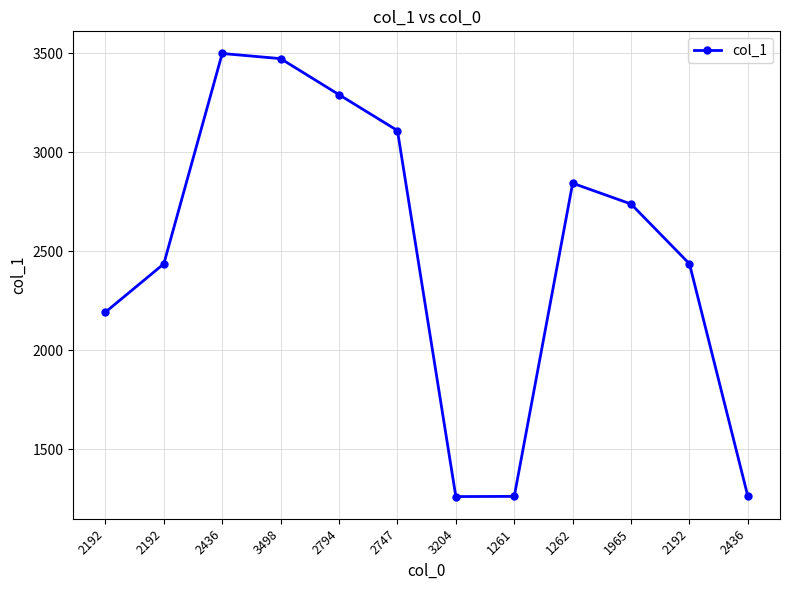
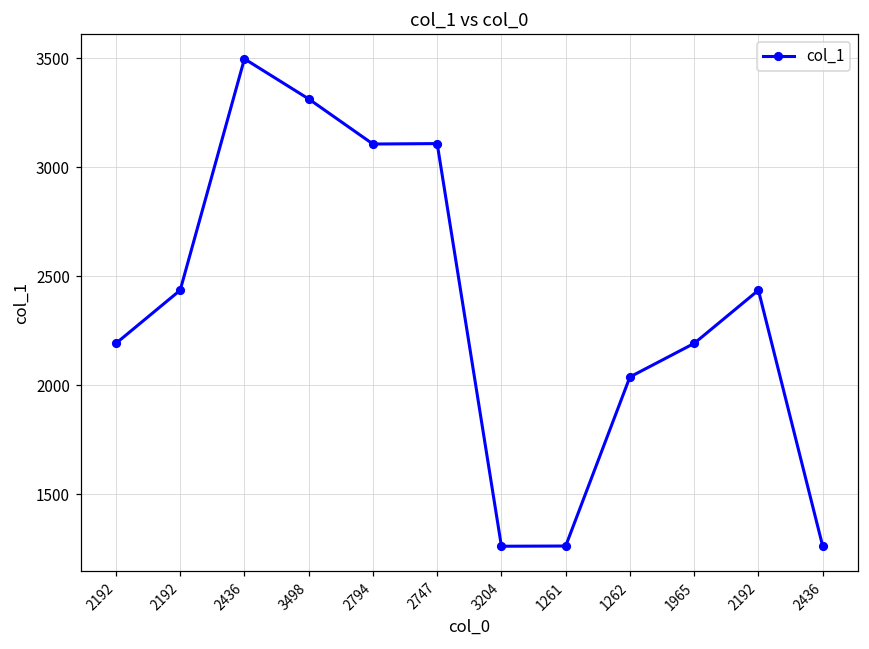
  {
-   "3498": 3470,
-   "2794": 3290,
+   "3498": 3310,
+   "2794": 3110,
    "2747": 3110,
    "3204": 1260,
    "1261": 1260,
-   "1262": 2840,
-   "1965": 2740
+   "1262": 2040,
+   "1965": 2190
  }
